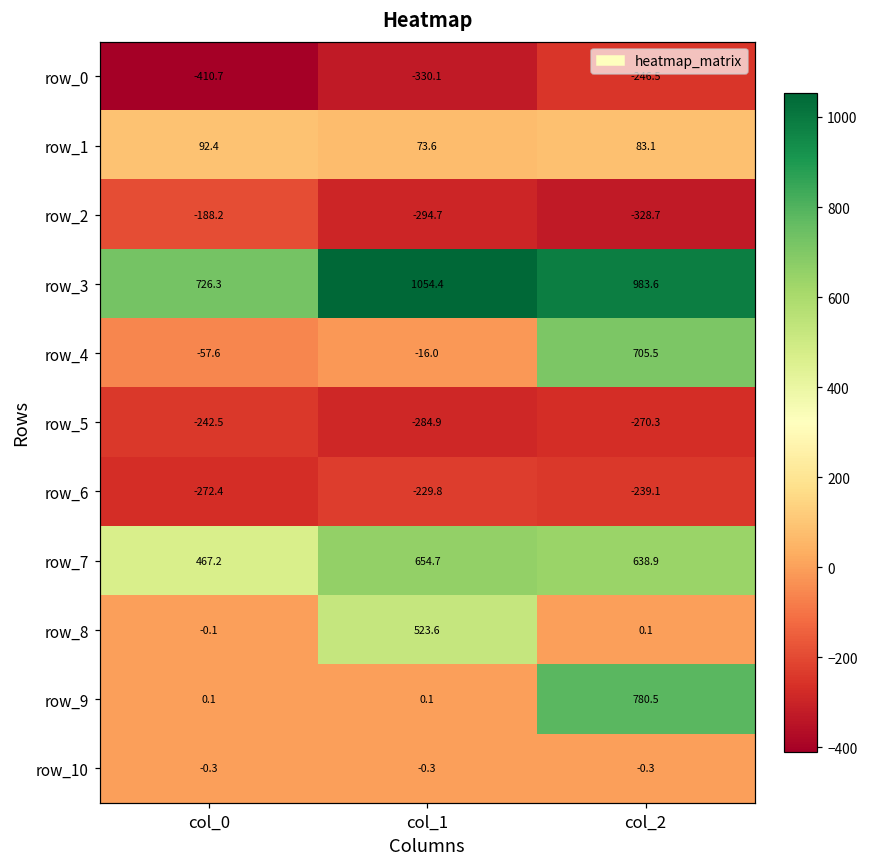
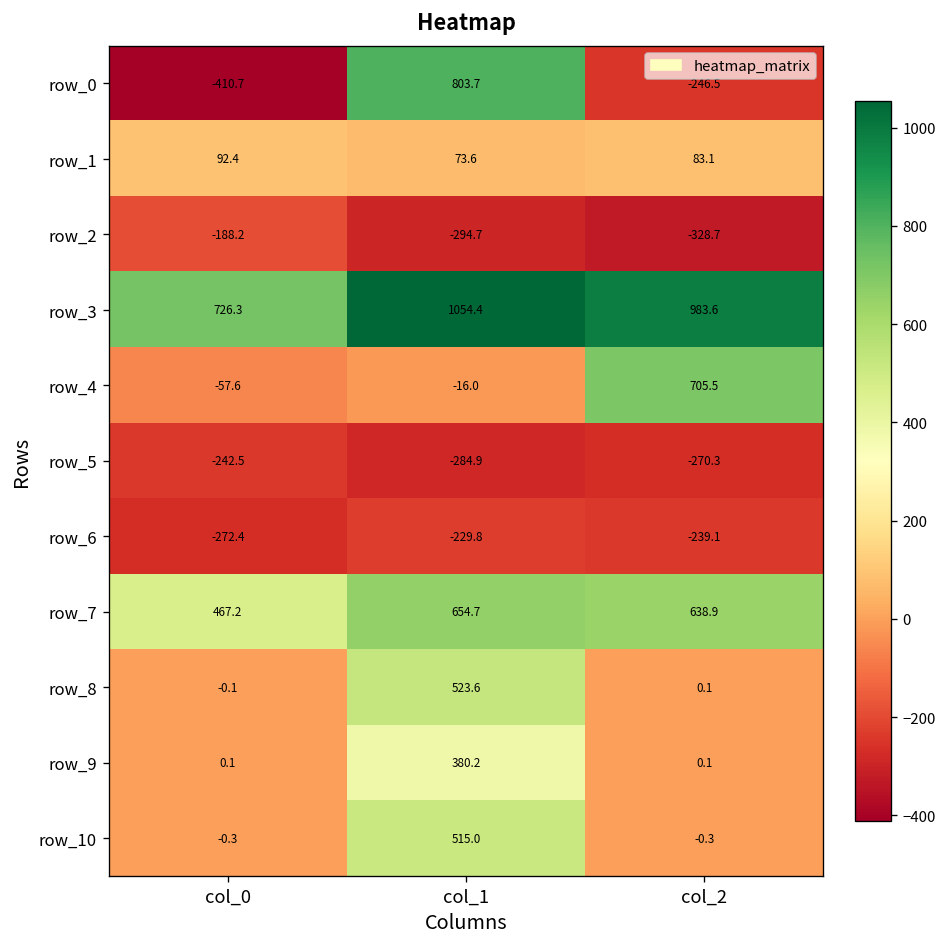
  {
    "row_0": {
      "col_0": -410.7,
-     "col_1": -330.1
+     "col_1": 803.7
    },
    "row_1": {
      "col_0": 92.4,
      "col_1": 73.6,
      "col_2": 83.1
    },
    "row_2": {
      "col_0": -188.2,
      "col_1": -294.7,
      "col_2": -328.7
    },
    "row_3": {
      "col_0": 726.3,
      "col_1": 1054.4,
      "col_2": 983.6
    },
    "row_4": {
      "col_0": -57.6,
      "col_1": -16.0,
      "col_2": 705.5
    },
    "row_5": {
      "col_0": -242.5,
      "col_1": -284.9,
      "col_2": -270.3
    },
    "row_6": {
      "col_0": -272.4,
      "col_1": -229.8,
      "col_2": -239.1
    },
    "row_7": {
      "col_0": 467.2,
      "col_1": 654.7,
      "col_2": 638.9
    },
    "row_8": {
      "col_0": -0.1,
      "col_1": 523.6,
      "col_2": 0.1
    },
    "row_9": {
      "col_0": 0.1,
-     "col_1": 0.1,
-     "col_2": 780.5
+     "col_1": 380.2,
+     "col_2": 0.1
    },
    "row_10": {
      "col_0": -0.3,
-     "col_1": -0.3,
+     "col_1": 515.0,
      "col_2": -0.3
    }
  }
